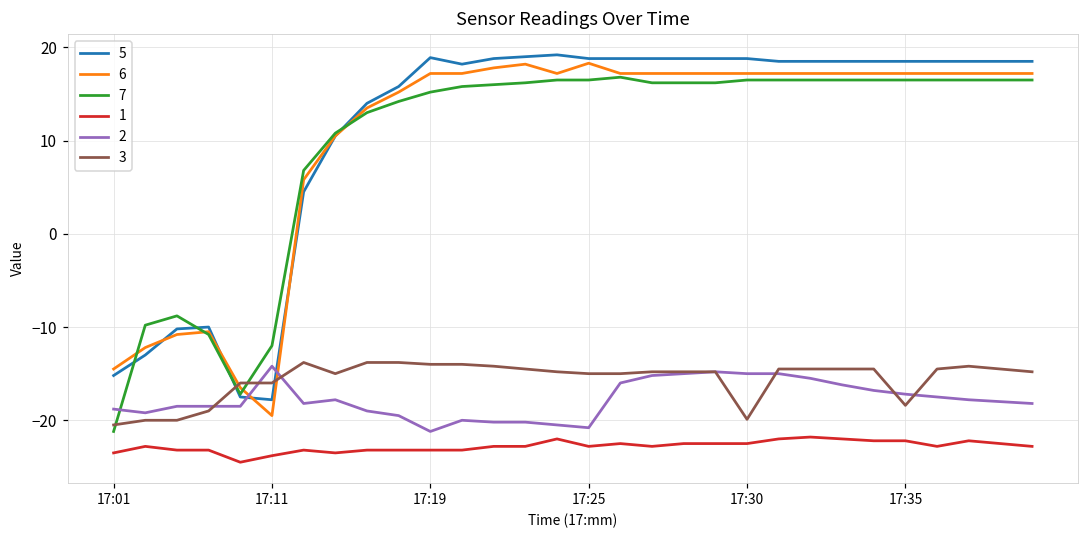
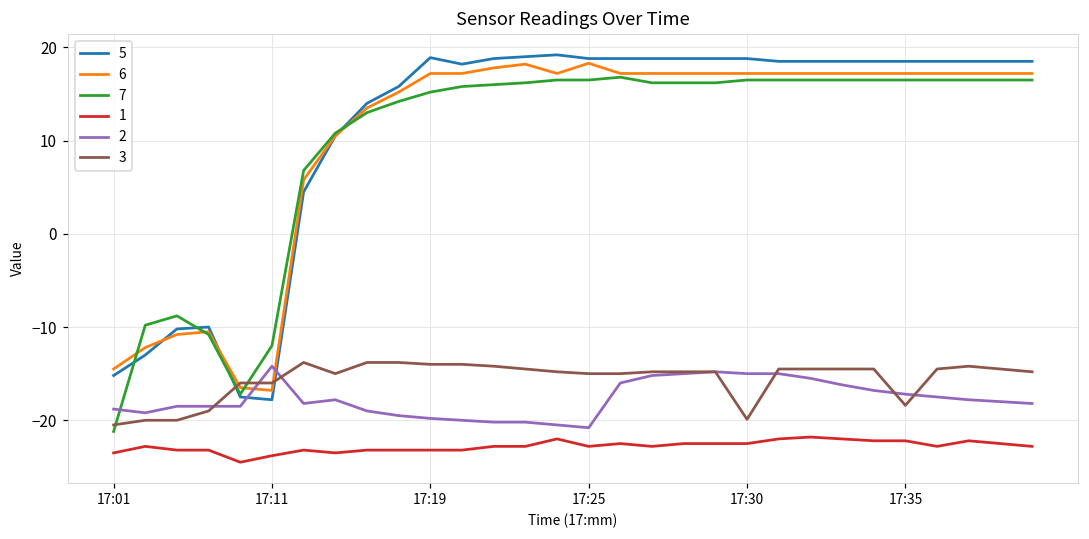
  {
    "5": {
      "17:01": -15,
      "17:11": -18,
      "17:19": 19,
      "17:25": 19,
      "17:30": 19,
      "17:35": 19
    },
    "6": {
      "17:01": -15,
-     "17:11": -20,
+     "17:11": -17,
      "17:19": 17,
      "17:25": 18,
      "17:30": 17,
      "17:35": 17
    },
    "7": {
      "17:01": -21,
      "17:11": -12,
      "17:19": 15,
      "17:25": 17,
      "17:30": 17,
      "17:35": 17
    },
    "1": {
      "17:01": -24,
      "17:11": -24,
      "17:19": -23,
      "17:25": -23,
      "17:30": -23,
      "17:35": -22
    },
    "2": {
      "17:01": -19,
      "17:11": -14,
-     "17:19": -21,
+     "17:19": -20,
      "17:25": -21,
      "17:30": -15,
      "17:35": -17
    },
    "3": {
      "17:01": -21,
      "17:11": -16,
      "17:19": -14,
      "17:25": -15,
      "17:30": -20,
      "17:35": -18
    }
  }
